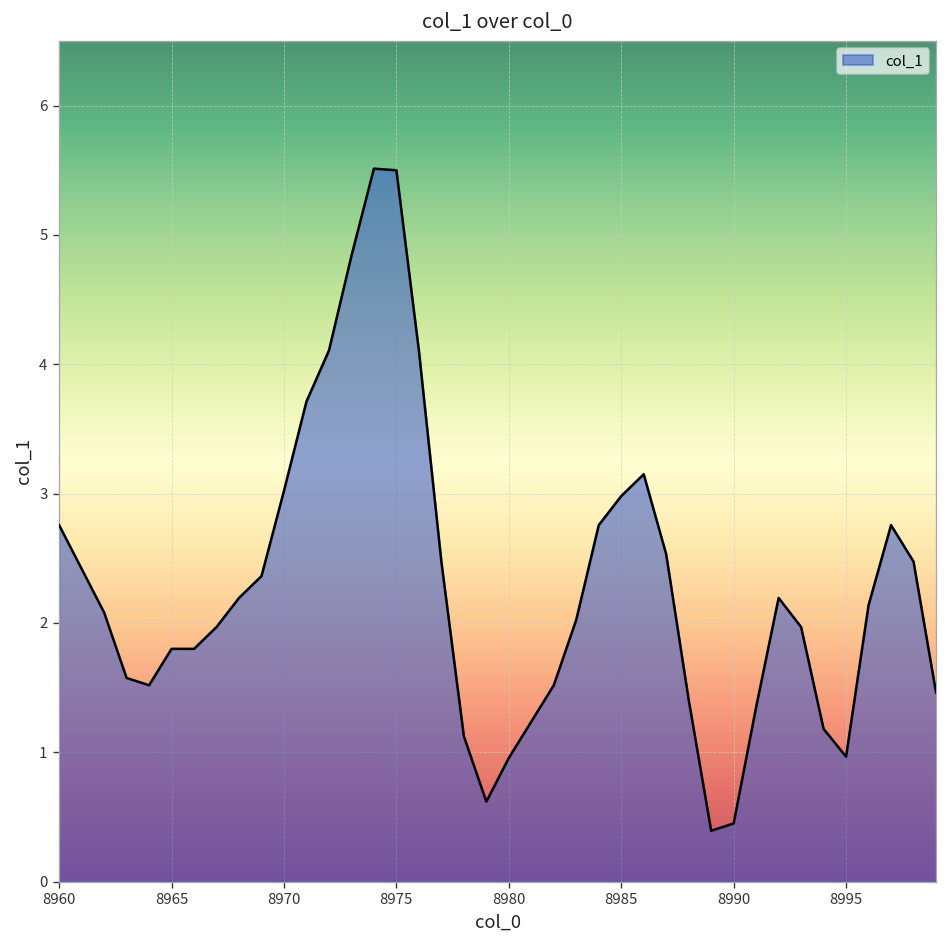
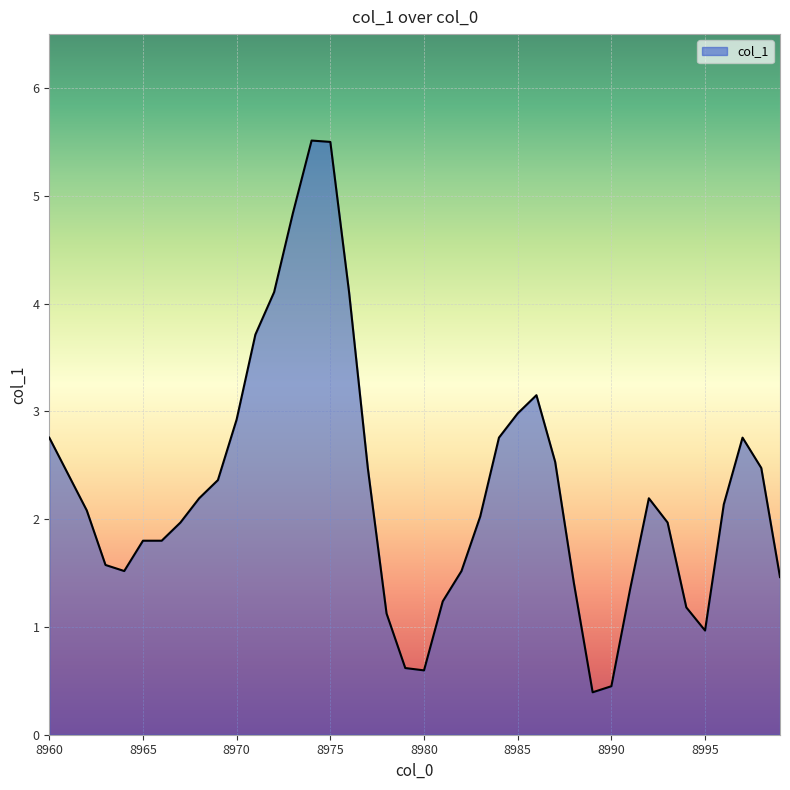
  {
    "8960": 2.76,
    "8965": 1.80,
-   "8970": 3.02,
+   "8970": 2.93,
    "8975": 5.50,
-   "8980": 0.96,
+   "8980": 0.60,
    "8985": 2.98,
    "8990": 0.45,
    "8995": 0.97
  }
